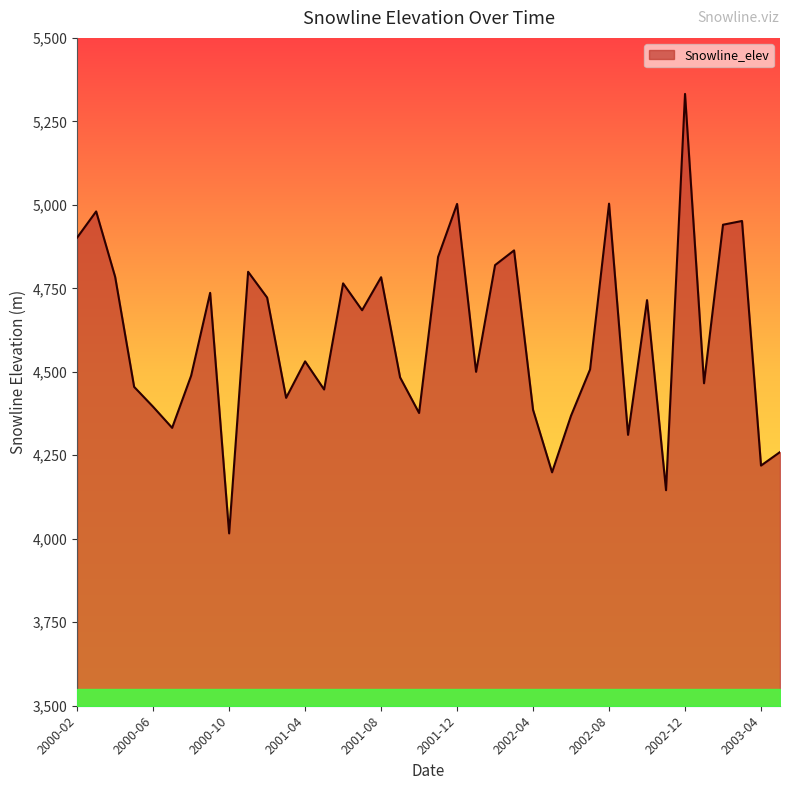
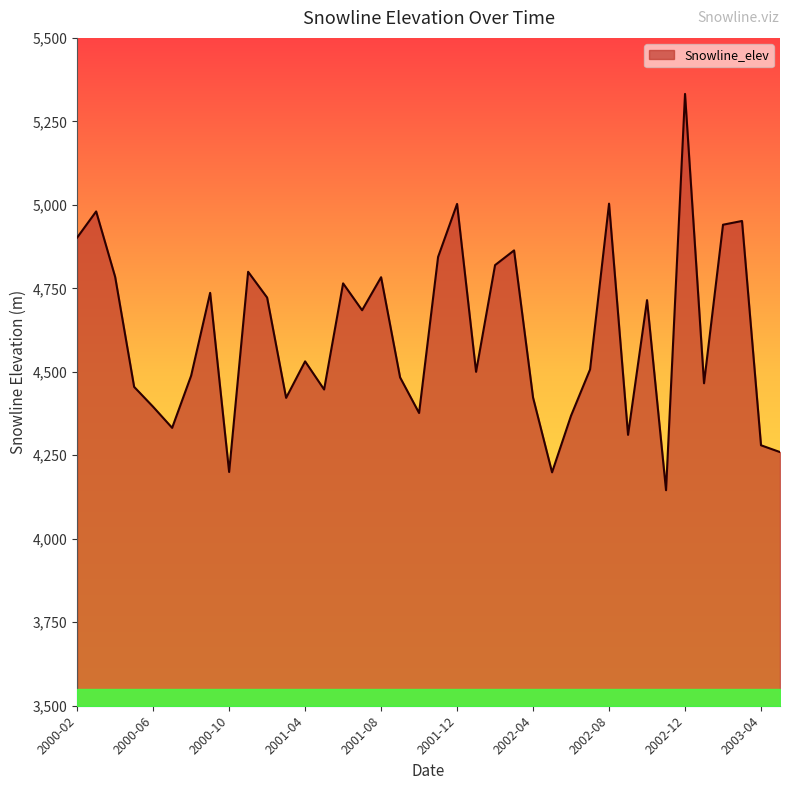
  {
    "Snowline_elev": {
      "2000-02": "4,900",
      "2000-06": "4,400",
-     "2000-10": "4,020",
+     "2000-10": "4,200",
      "2001-04": "4,530",
      "2001-08": "4,780",
      "2001-12": "5,000",
-     "2002-04": "4,390",
+     "2002-04": "4,420",
      "2002-08": "5,000",
      "2002-12": "5,330",
-     "2003-04": "4,220"
+     "2003-04": "4,280"
    }
  }
